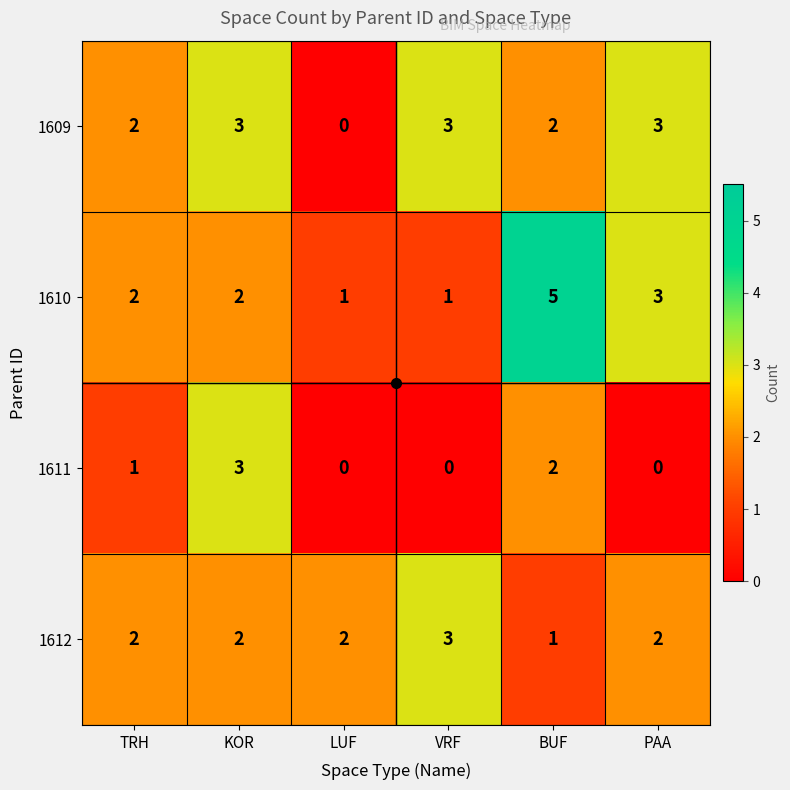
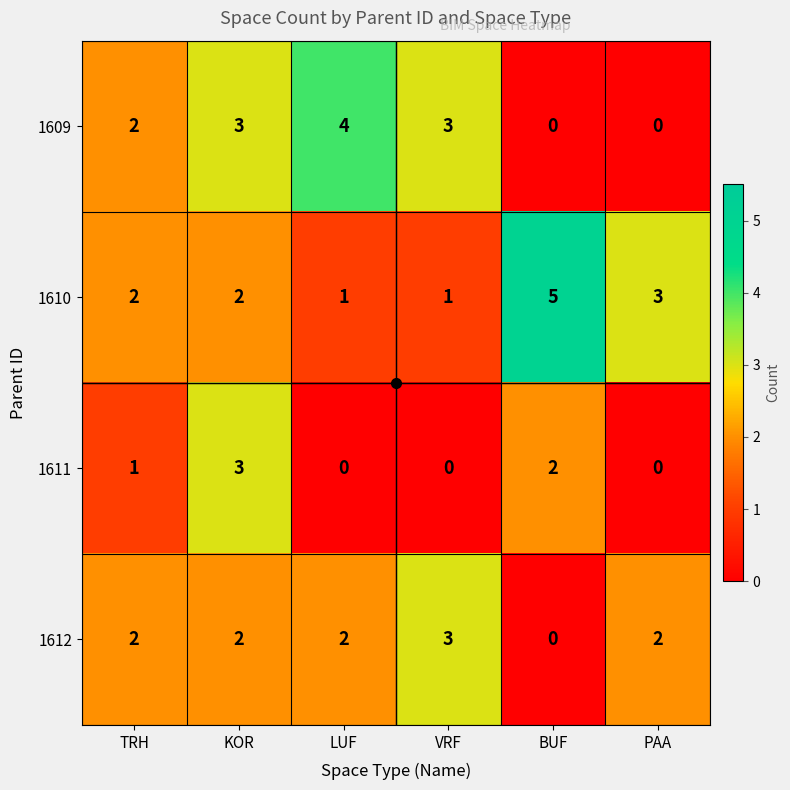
  {
    "1609": {
      "TRH": 2,
      "KOR": 3,
-     "LUF": 0,
+     "LUF": 4,
      "VRF": 3,
-     "BUF": 2,
-     "PAA": 3
+     "BUF": 0,
+     "PAA": 0
    },
    "1610": {
      "TRH": 2,
      "KOR": 2,
      "LUF": 1,
      "VRF": 1,
      "BUF": 5,
      "PAA": 3
    },
    "1611": {
      "TRH": 1,
      "KOR": 3,
      "LUF": 0,
      "VRF": 0,
      "BUF": 2,
      "PAA": 0
    },
    "1612": {
      "TRH": 2,
      "KOR": 2,
      "LUF": 2,
      "VRF": 3,
-     "BUF": 1,
+     "BUF": 0,
      "PAA": 2
    }
  }
